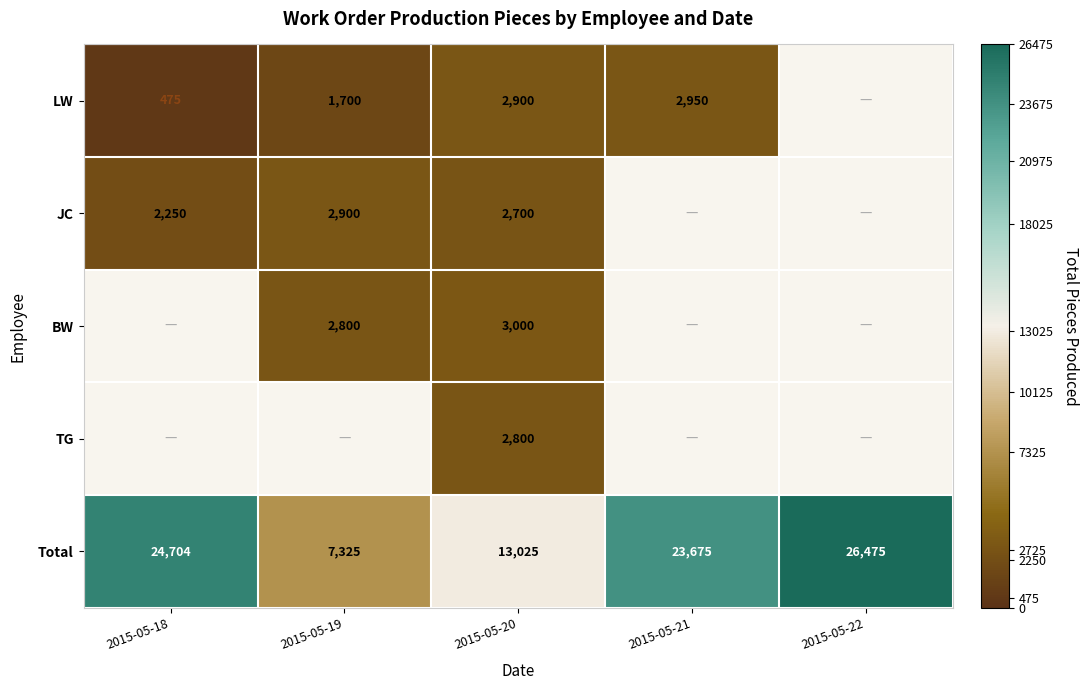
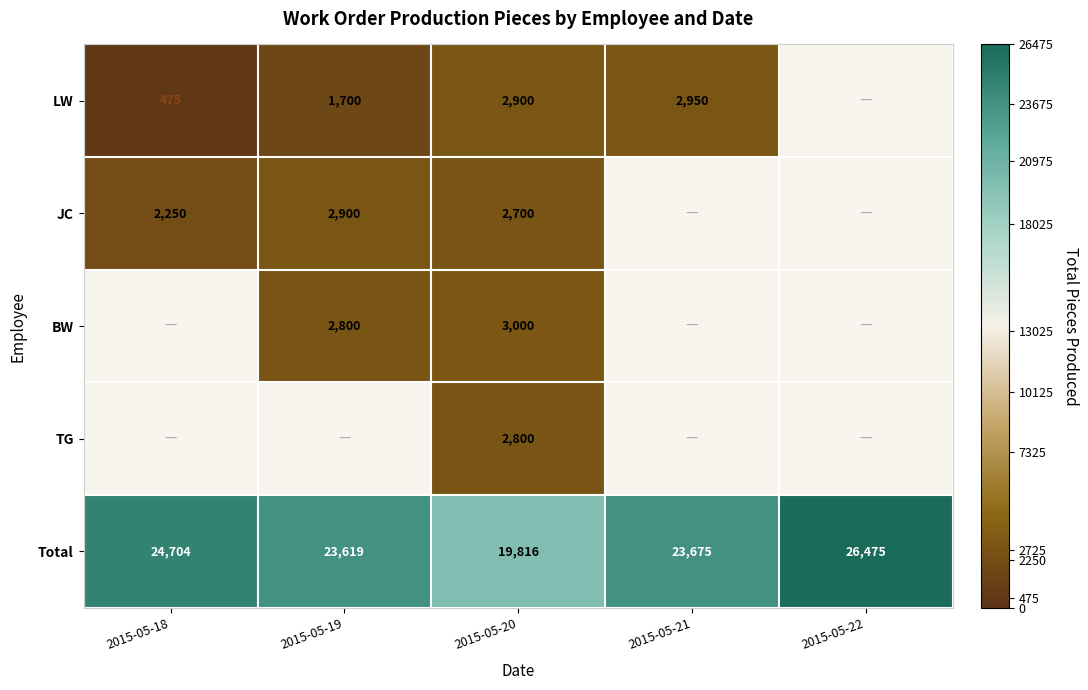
  {
    "LW": {
      "2015-05-19": "1,700",
      "2015-05-20": "2,900",
      "2015-05-21": "2,950"
    },
    "JC": {
      "2015-05-18": "2,250",
      "2015-05-19": "2,900",
      "2015-05-20": "2,700"
    },
    "BW": {
      "2015-05-19": "2,800",
      "2015-05-20": "3,000"
    },
    "TG": {
      "2015-05-20": "2,800"
    },
    "Total": {
      "2015-05-18": "24,704",
-     "2015-05-19": "7,325",
-     "2015-05-20": "13,025",
+     "2015-05-19": "23,619",
+     "2015-05-20": "19,816",
      "2015-05-21": "23,675",
      "2015-05-22": "26,475"
    }
  }
